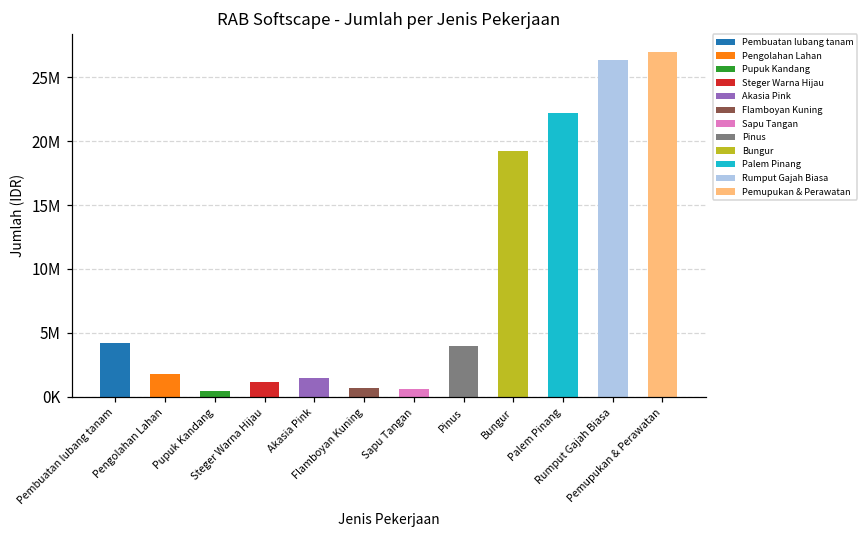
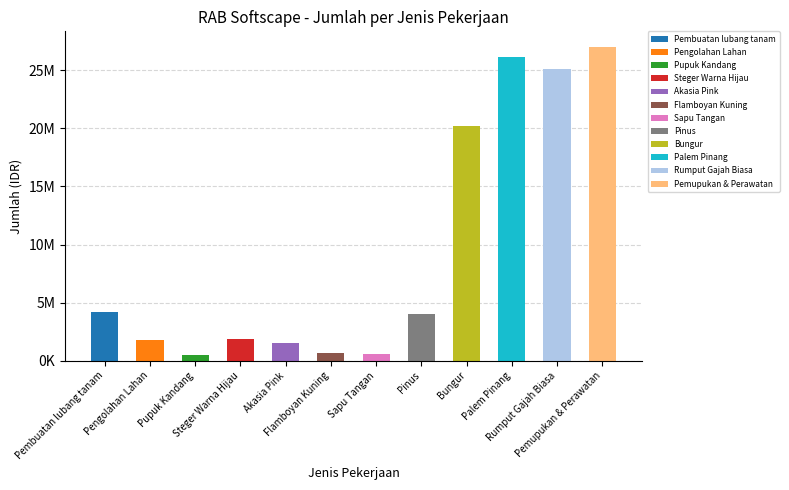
  {
    "Pembuatan lubang tanam": 4200000,
    "Pengolahan Lahan": 1800000,
    "Pupuk Kandang": 500000,
-   "Steger Warna Hijau": 1100000,
+   "Steger Warna Hijau": 1800000,
    "Akasia Pink": 1500000,
    "Flamboyan Kuning": 700000,
    "Sapu Tangan": 600000,
    "Pinus": 4000000,
-   "Bungur": 19200000,
-   "Palem Pinang": 22200000,
-   "Rumput Gajah Biasa": 26300000,
+   "Bungur": 20200000,
+   "Palem Pinang": 26100000,
+   "Rumput Gajah Biasa": 25100000,
    "Pemupukan & Perawatan": 27000000
  }
